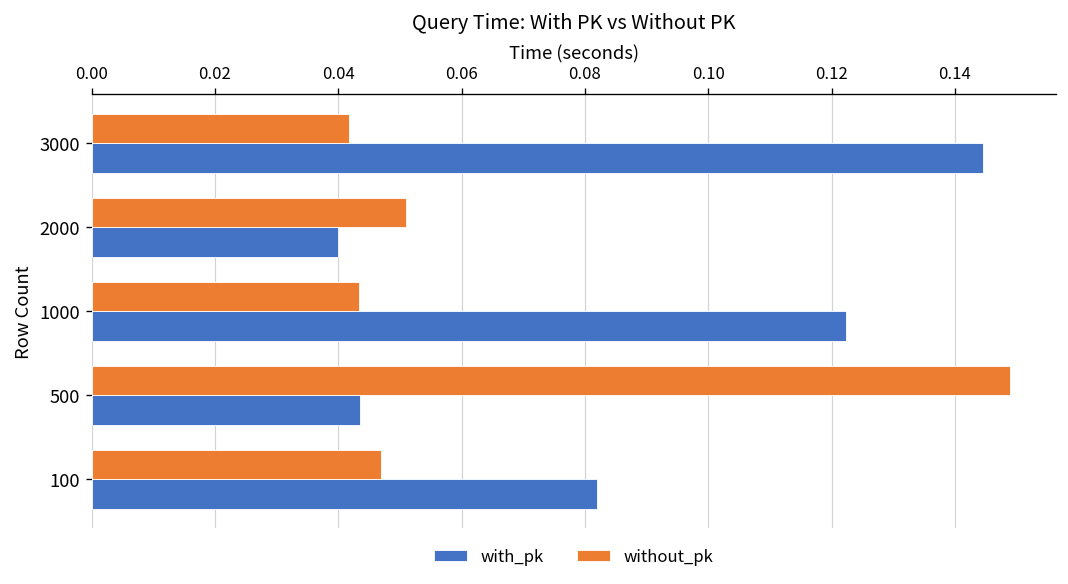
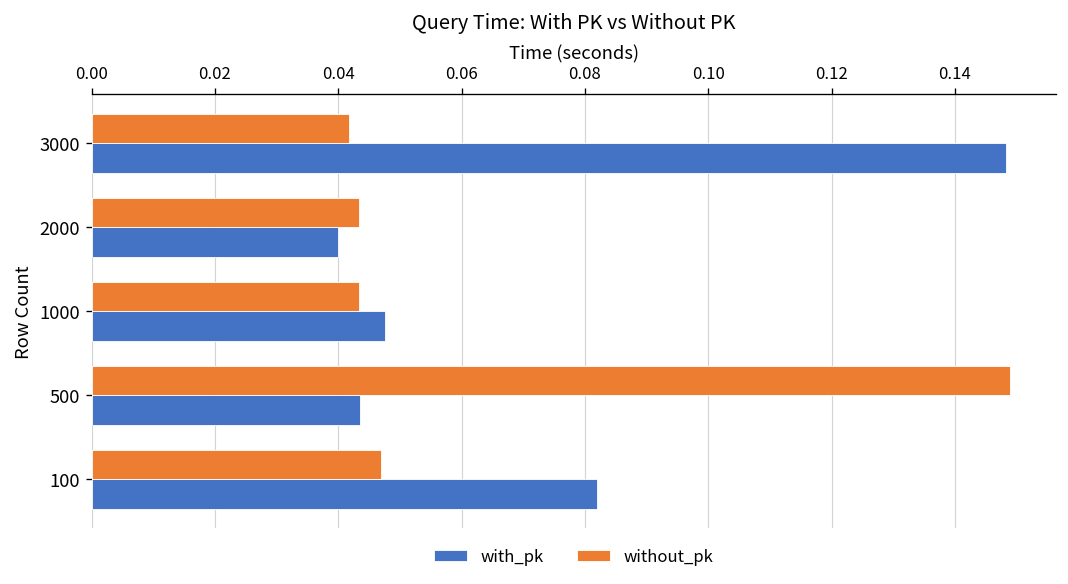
  {
    "with_pk": {
-     "3000": 0.145,
+     "3000": 0.148,
      "2000": 0.040,
-     "1000": 0.122,
+     "1000": 0.048,
      "500": 0.043,
      "100": 0.082
    },
    "without_pk": {
      "3000": 0.042,
-     "2000": 0.051,
+     "2000": 0.043,
      "1000": 0.043,
      "500": 0.149,
      "100": 0.047
    }
  }
